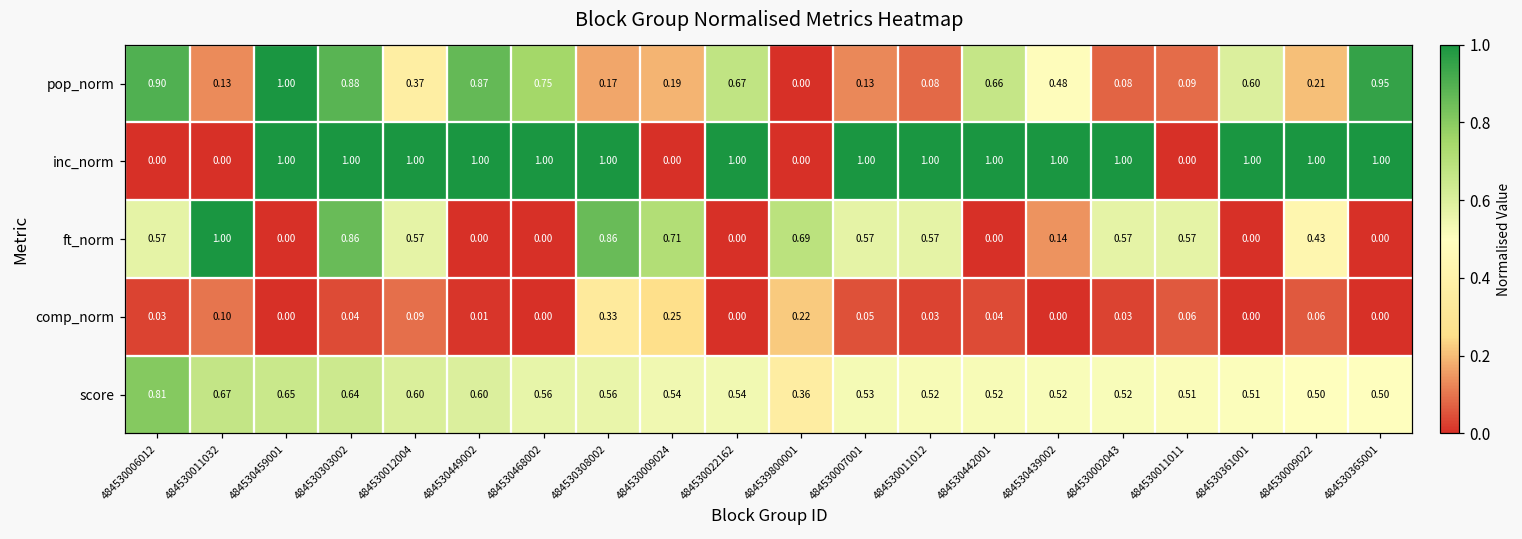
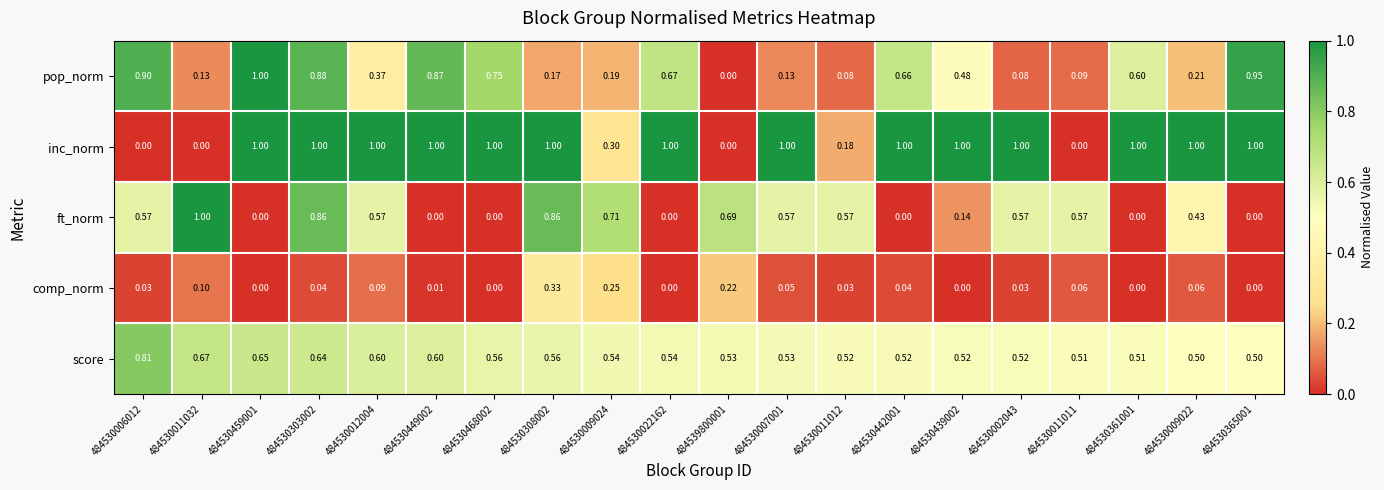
  {
    "pop_norm": {
      "484530006012": 0.90,
      "484530011032": 0.13,
      "484530459001": 1.00,
      "484530303002": 0.88,
      "484530012004": 0.37,
      "484530449002": 0.87,
      "484530468002": 0.75,
      "484530308002": 0.17,
      "484530009024": 0.19,
      "484530022162": 0.67,
      "484539800001": 0.00,
      "484530007001": 0.13,
      "484530011012": 0.08,
      "484530442001": 0.66,
      "484530439002": 0.48,
      "484530002043": 0.08,
      "484530011011": 0.09,
      "484530361001": 0.60,
      "484530009022": 0.21,
      "484530365001": 0.95
    },
    "inc_norm": {
      "484530006012": 0.00,
      "484530011032": 0.00,
      "484530459001": 1.00,
      "484530303002": 1.00,
      "484530012004": 1.00,
      "484530449002": 1.00,
      "484530468002": 1.00,
      "484530308002": 1.00,
-     "484530009024": 0.00,
+     "484530009024": 0.30,
      "484530022162": 1.00,
      "484539800001": 0.00,
      "484530007001": 1.00,
-     "484530011012": 1.00,
+     "484530011012": 0.18,
      "484530442001": 1.00,
      "484530439002": 1.00,
      "484530002043": 1.00,
      "484530011011": 0.00,
      "484530361001": 1.00,
      "484530009022": 1.00,
      "484530365001": 1.00
    },
    "ft_norm": {
      "484530006012": 0.57,
      "484530011032": 1.00,
      "484530459001": 0.00,
      "484530303002": 0.86,
      "484530012004": 0.57,
      "484530449002": 0.00,
      "484530468002": 0.00,
      "484530308002": 0.86,
      "484530009024": 0.71,
      "484530022162": 0.00,
      "484539800001": 0.69,
      "484530007001": 0.57,
      "484530011012": 0.57,
      "484530442001": 0.00,
      "484530439002": 0.14,
      "484530002043": 0.57,
      "484530011011": 0.57,
      "484530361001": 0.00,
      "484530009022": 0.43,
      "484530365001": 0.00
    },
    "comp_norm": {
      "484530006012": 0.03,
      "484530011032": 0.10,
      "484530459001": 0.00,
      "484530303002": 0.04,
      "484530012004": 0.09,
      "484530449002": 0.01,
      "484530468002": 0.00,
      "484530308002": 0.33,
      "484530009024": 0.25,
      "484530022162": 0.00,
      "484539800001": 0.22,
      "484530007001": 0.05,
      "484530011012": 0.03,
      "484530442001": 0.04,
      "484530439002": 0.00,
      "484530002043": 0.03,
      "484530011011": 0.06,
      "484530361001": 0.00,
      "484530009022": 0.06,
      "484530365001": 0.00
    },
    "score": {
      "484530006012": 0.81,
      "484530011032": 0.67,
      "484530459001": 0.65,
      "484530303002": 0.64,
      "484530012004": 0.60,
      "484530449002": 0.60,
      "484530468002": 0.56,
      "484530308002": 0.56,
      "484530009024": 0.54,
      "484530022162": 0.54,
-     "484539800001": 0.36,
+     "484539800001": 0.53,
      "484530007001": 0.53,
      "484530011012": 0.52,
      "484530442001": 0.52,
      "484530439002": 0.52,
      "484530002043": 0.52,
      "484530011011": 0.51,
      "484530361001": 0.51,
      "484530009022": 0.50,
      "484530365001": 0.50
    }
  }
